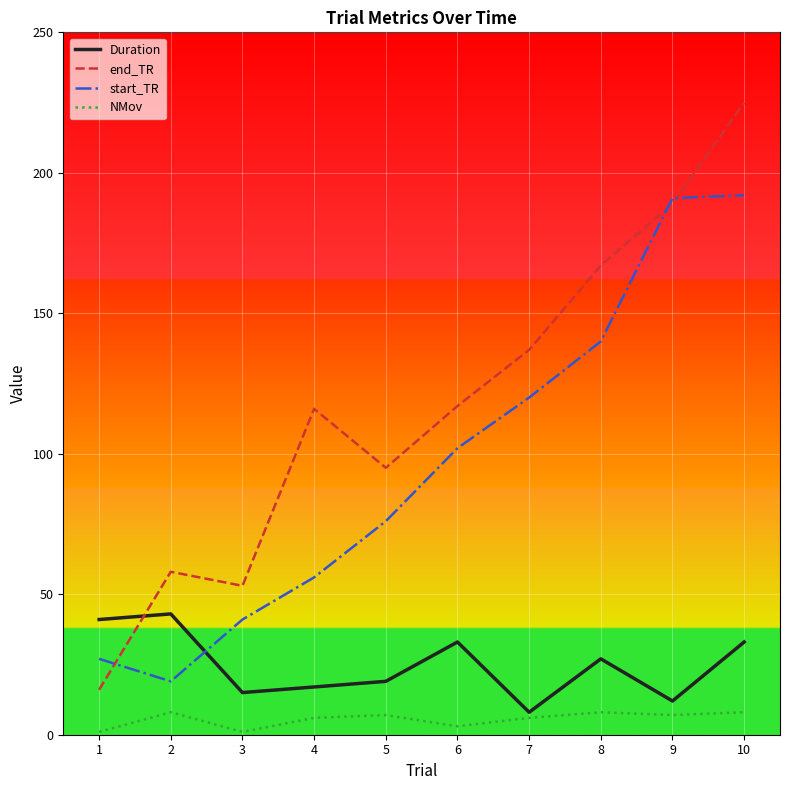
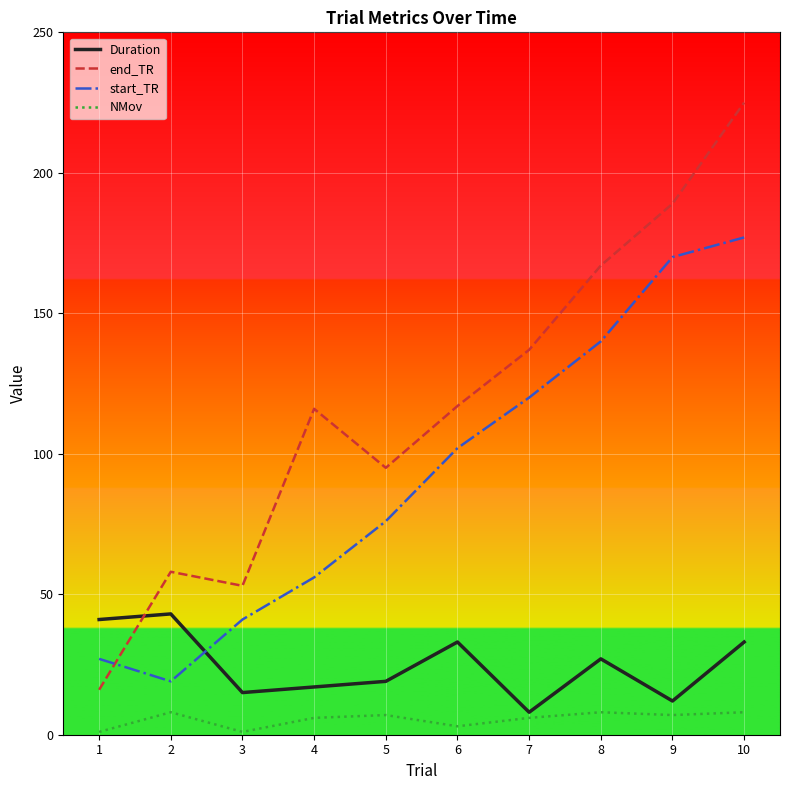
  {
    "Duration": {
      "1": 41,
      "2": 43,
      "3": 15,
      "4": 17,
      "5": 19,
      "6": 33,
      "7": 8,
      "8": 27,
      "9": 12,
      "10": 33
    },
    "end_TR": {
      "1": 16,
      "2": 58,
      "3": 53,
      "4": 116,
      "5": 95,
      "6": 117,
      "7": 137,
      "8": 167,
      "9": 189,
      "10": 225
    },
    "start_TR": {
      "1": 27,
      "2": 19,
      "3": 41,
      "4": 56,
      "5": 76,
      "6": 102,
      "7": 120,
      "8": 140,
-     "9": 191,
-     "10": 192
+     "9": 170,
+     "10": 177
    },
    "NMov": {
      "1": 1,
      "2": 8,
      "3": 1,
      "4": 6,
      "5": 7,
      "6": 3,
      "7": 6,
      "8": 8,
      "9": 7,
      "10": 8
    }
  }
